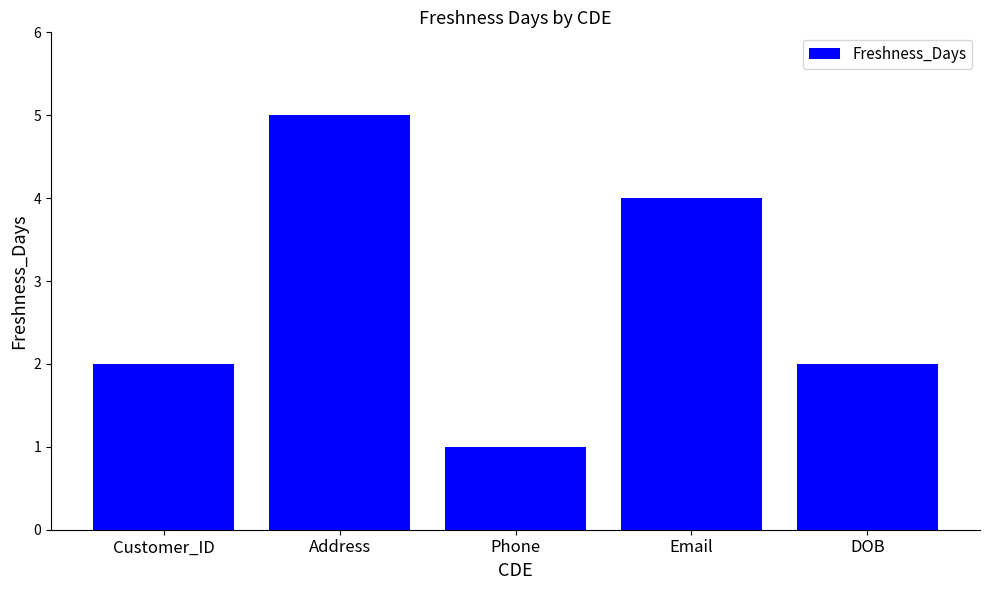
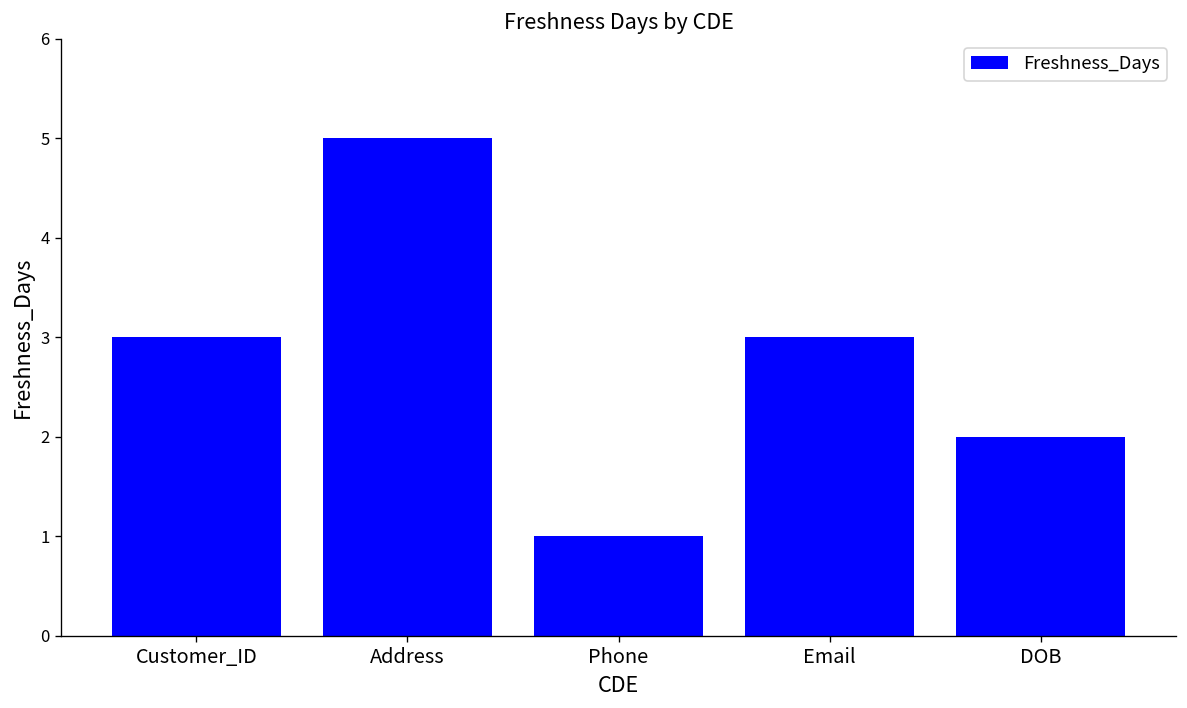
  {
-   "Customer_ID": 2,
+   "Customer_ID": 3,
    "Address": 5,
    "Phone": 1,
-   "Email": 4,
+   "Email": 3,
    "DOB": 2
  }
